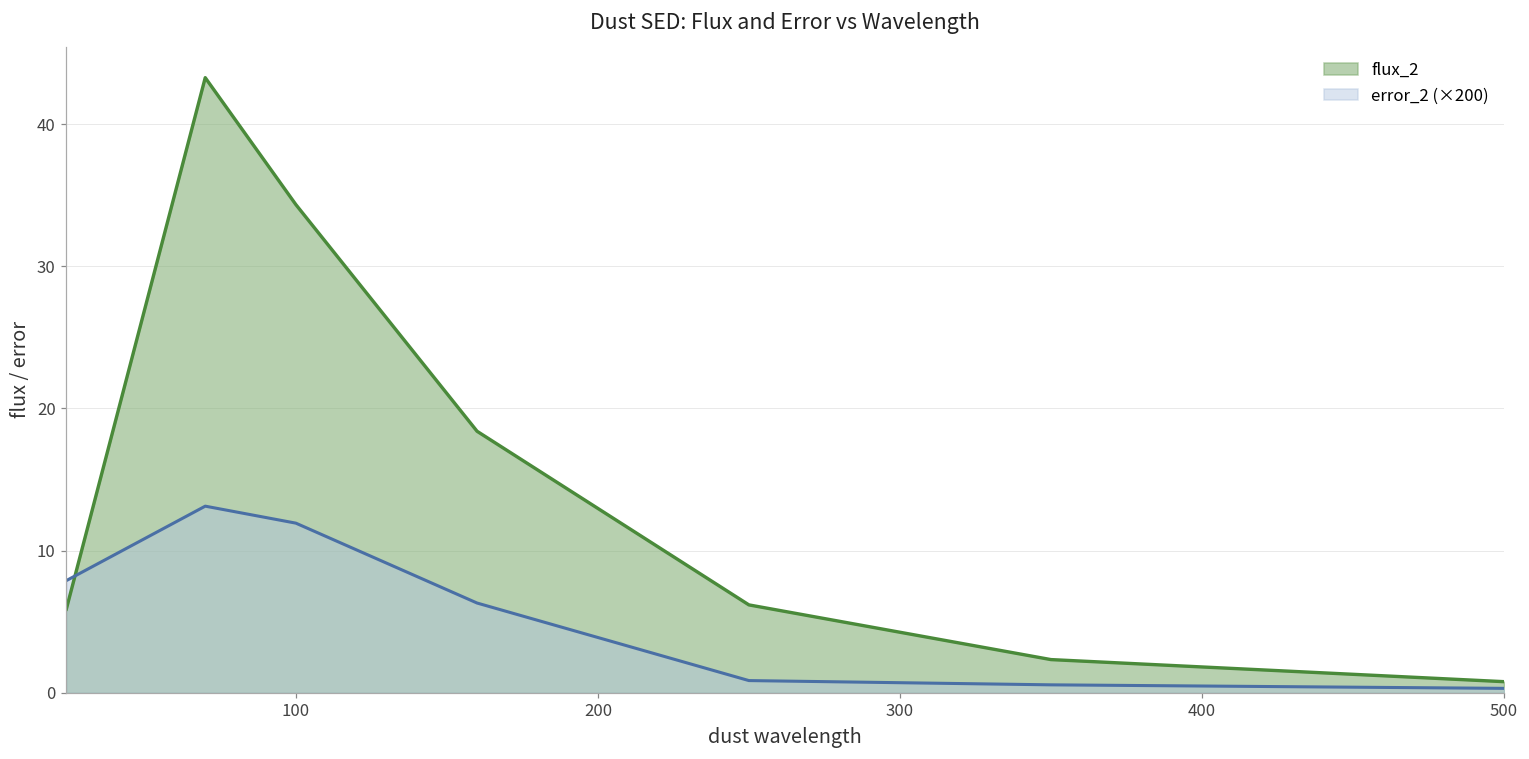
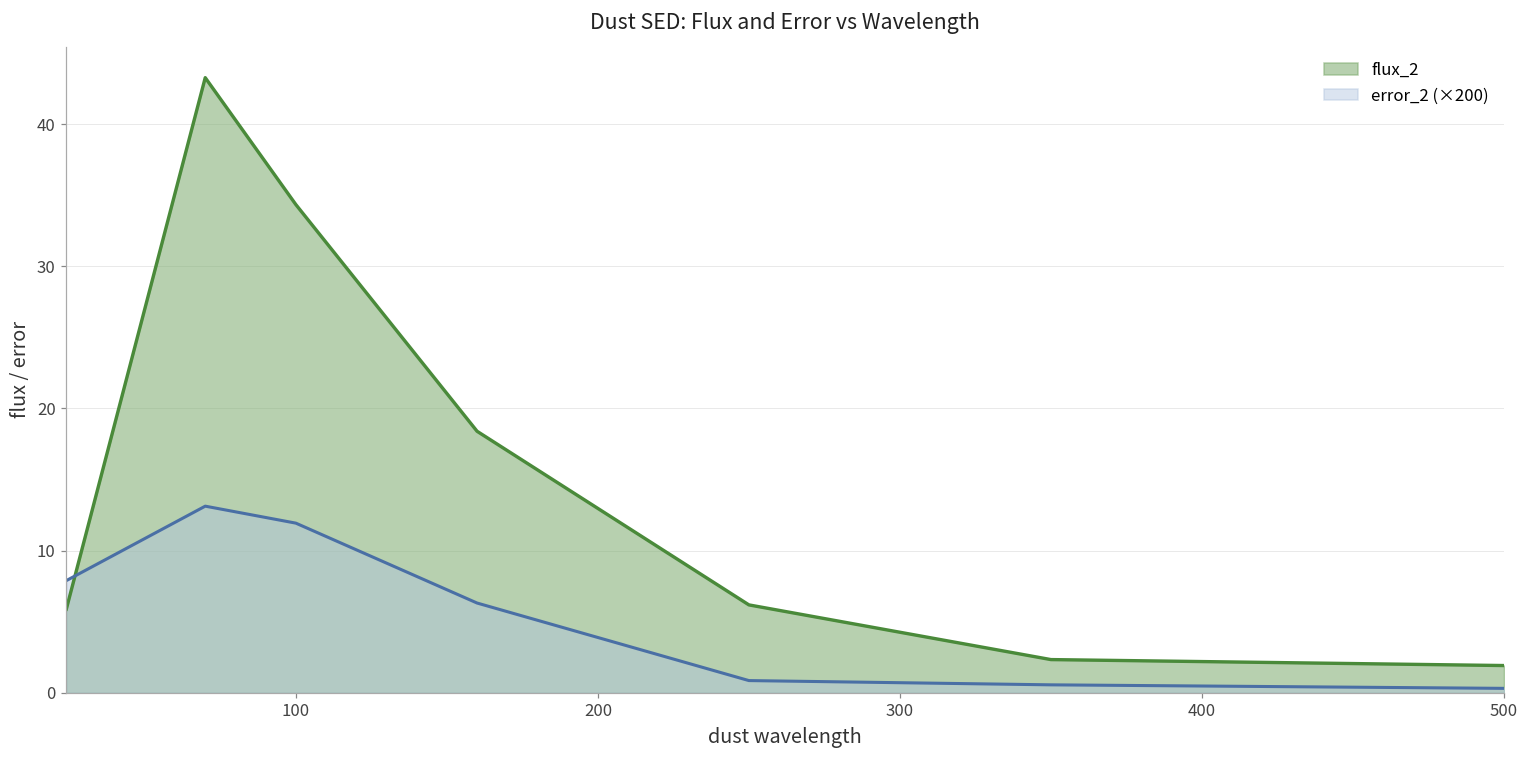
  {
    "flux_2": {
      "100": 34.3,
-     "500": 0.8
+     "500": 1.9
    },
    "error_2 (×200)": {
      "100": 11.9,
      "500": 0.3
    }
  }
